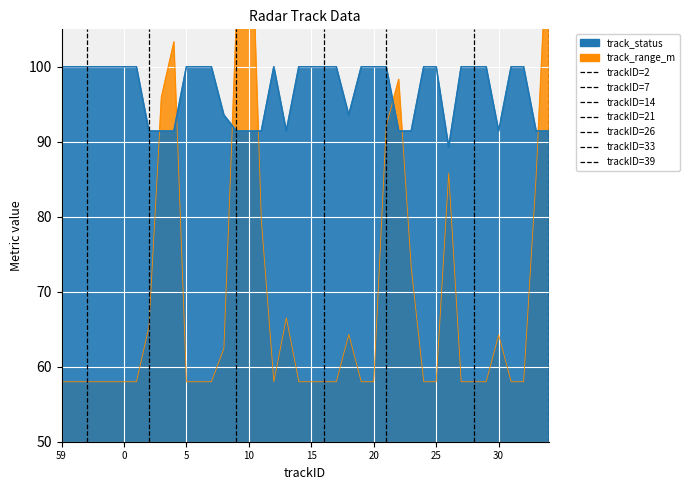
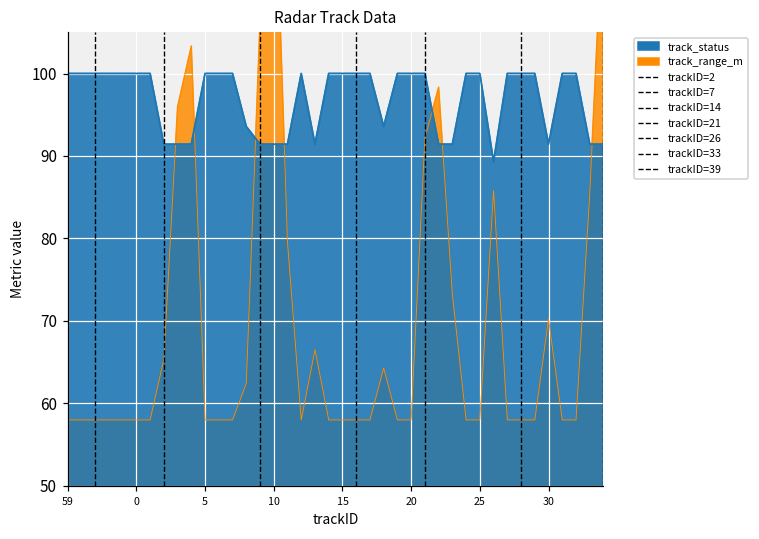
  {
    "track_range_m": {
      "59": 58,
      "0": 58,
      "5": 58,
      "15": 58,
      "20": 58,
      "25": 58,
-     "30": 64
+     "30": 70
    },
    "track_status": {
      "59": 100,
      "0": 100,
      "5": 100,
      "10": 91,
      "15": 100,
      "20": 100,
      "25": 100,
      "30": 91
    }
  }
